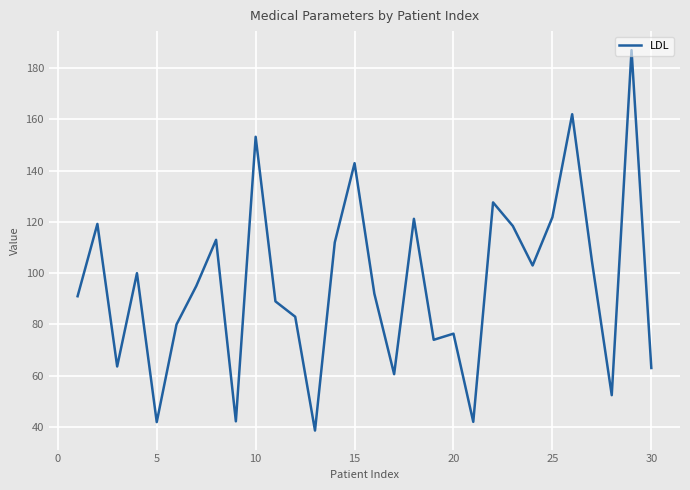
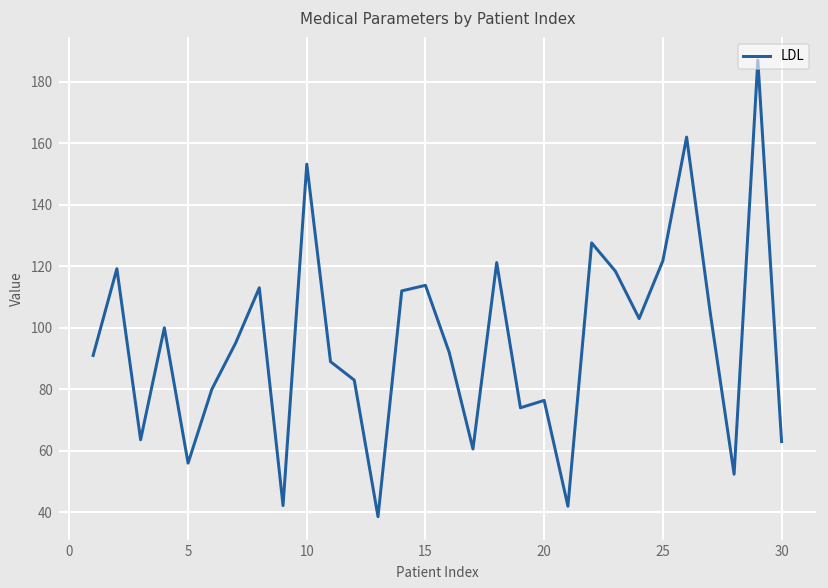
  {
-   "5": 42,
+   "5": 56,
    "10": 153,
-   "15": 143,
+   "15": 114,
    "20": 76,
    "25": 122,
    "30": 63
  }
